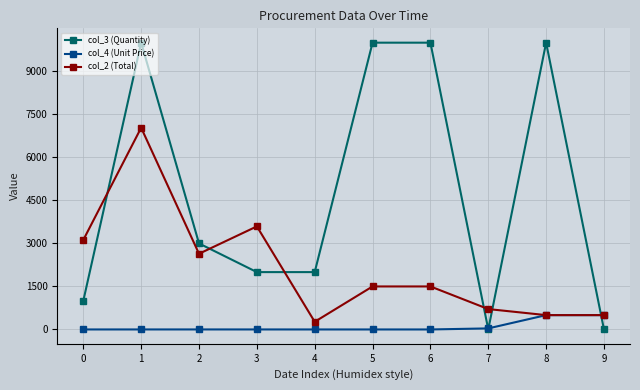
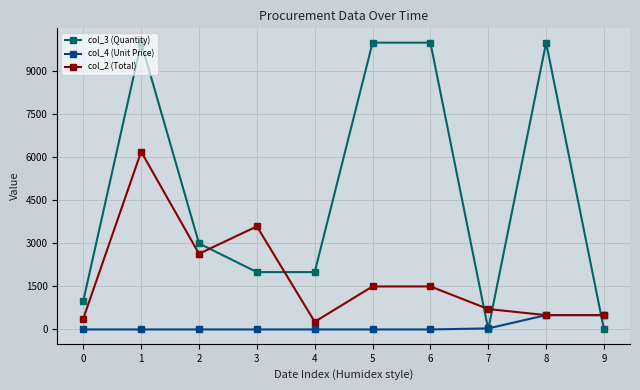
  {
    "col_2 (Total)": {
-     "0": 3100,
-     "1": 7000,
+     "0": 400,
+     "1": 6200,
      "2": 2600,
      "3": 3600,
      "4": 300,
      "5": 1500,
      "6": 1500,
      "7": 700
    }
  }
